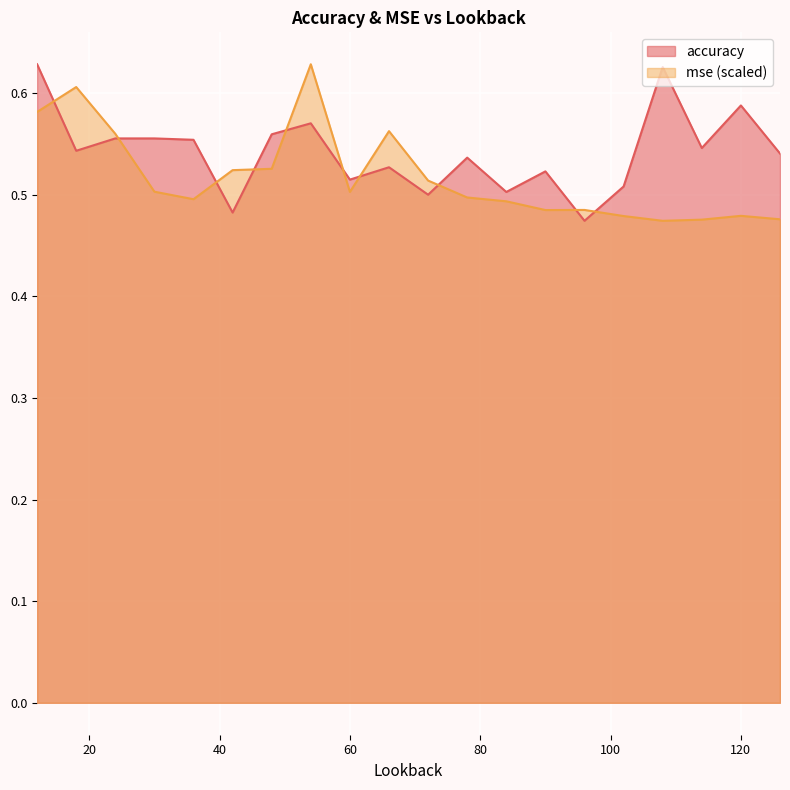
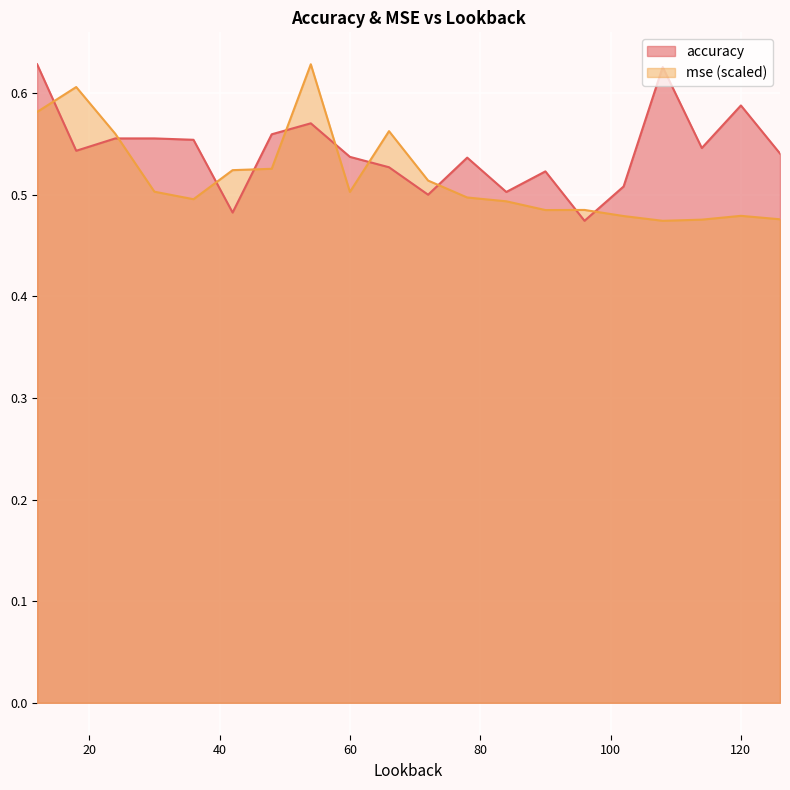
  {
    "accuracy": {
-     "60": 0.515,
+     "60": 0.537,
      "120": 0.588
    },
    "mse (scaled)": {
      "60": 0.503,
      "120": 0.479
    }
  }
